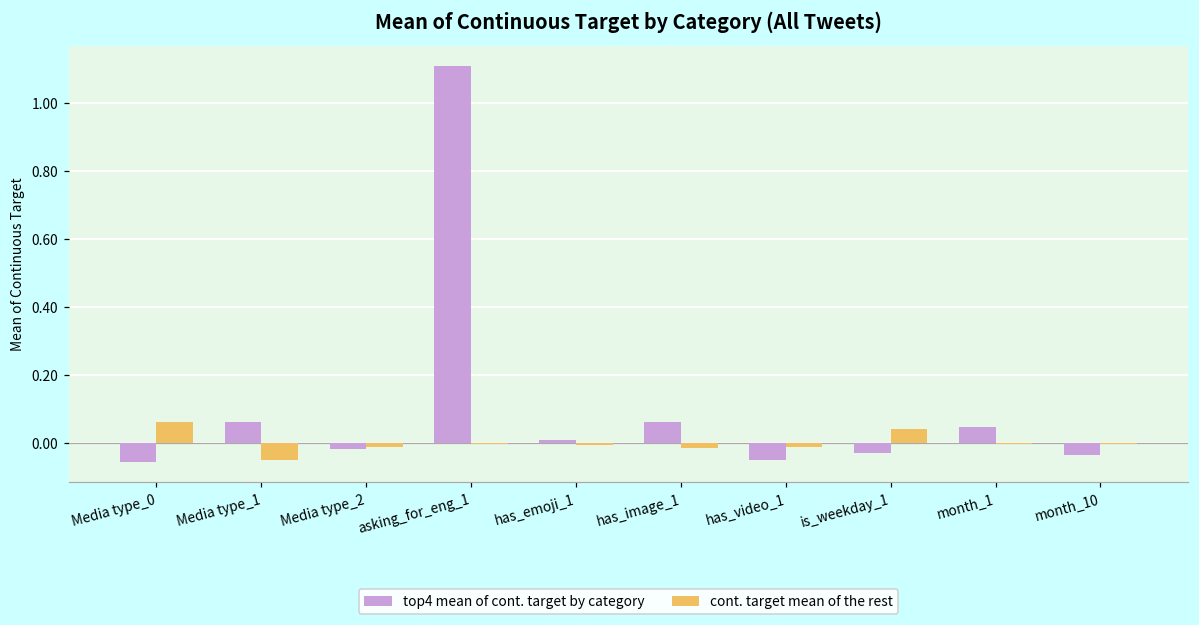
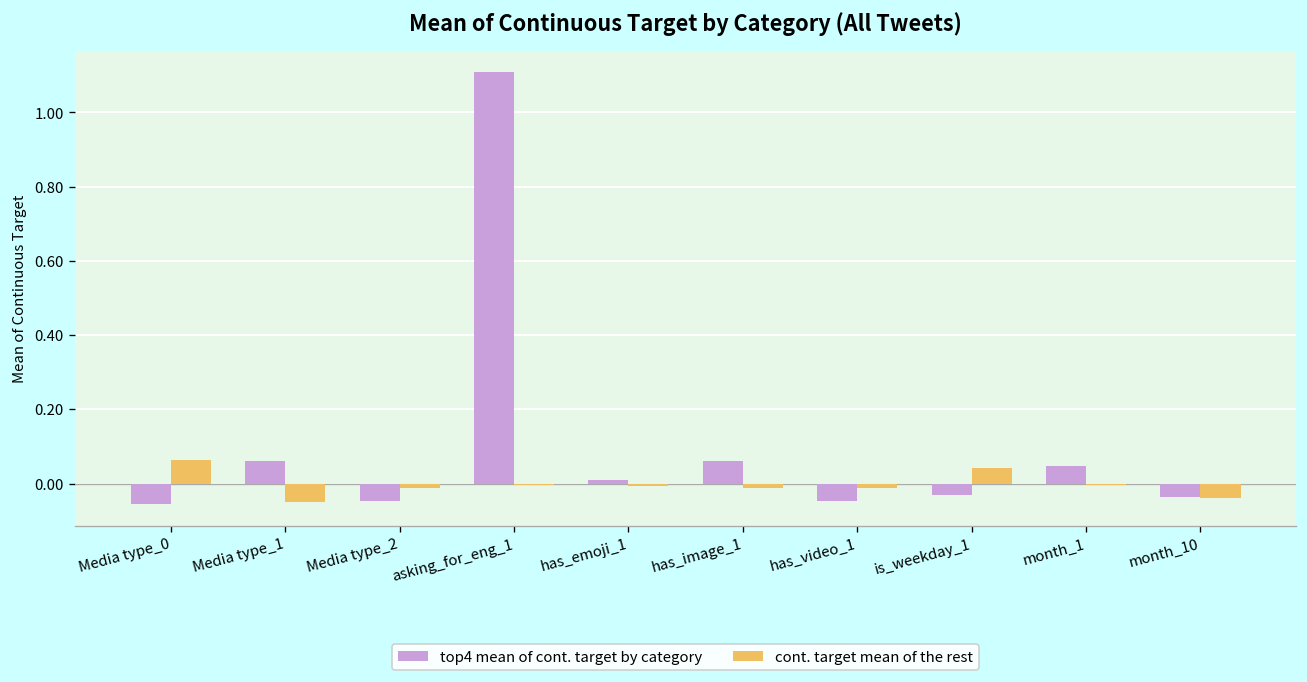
  {
    "top4 mean of cont. target by category": {
      "Media type_0": -0.05,
      "Media type_1": 0.06,
-     "Media type_2": -0.02,
+     "Media type_2": -0.05,
      "asking_for_eng_1": 1.11,
      "has_emoji_1": 0.01,
      "has_image_1": 0.06,
      "has_video_1": -0.05,
      "is_weekday_1": -0.03,
      "month_1": 0.05,
      "month_10": -0.04
    },
    "cont. target mean of the rest": {
      "Media type_0": 0.06,
      "Media type_1": -0.05,
      "Media type_2": -0.01,
      "has_image_1": -0.01,
      "has_video_1": -0.01,
      "is_weekday_1": 0.04,
-     "month_10": 0.00
+     "month_10": -0.04
    }
  }
